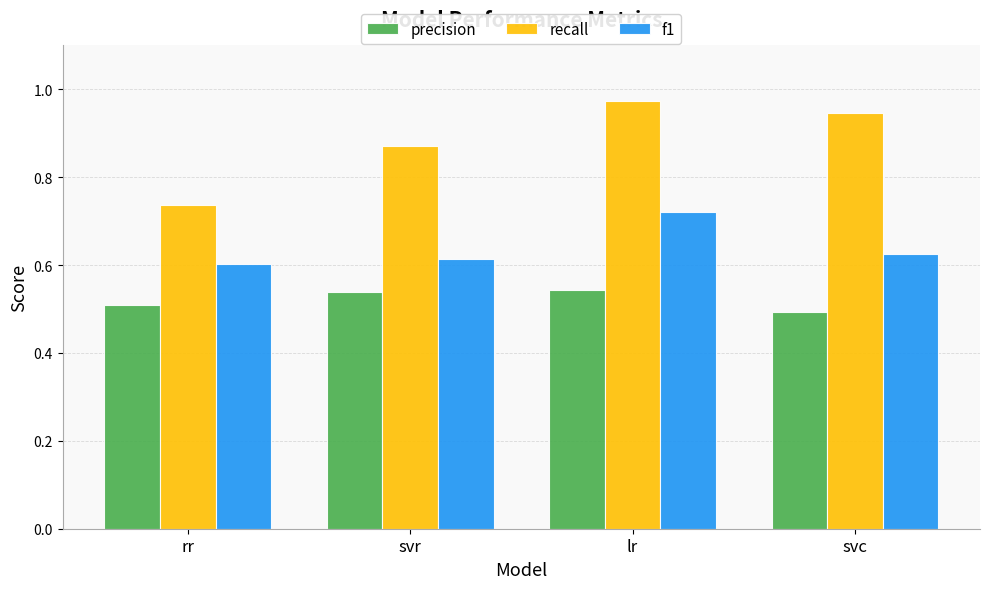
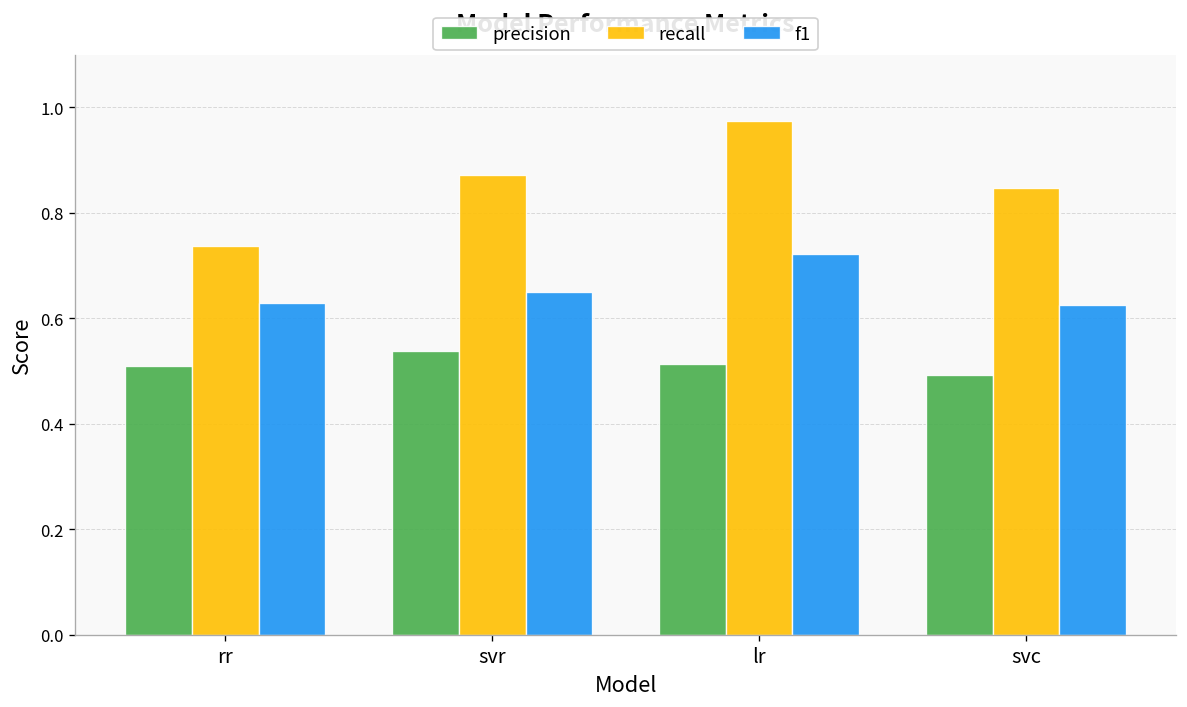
  {
    "precision": {
      "rr": 0.51,
      "svr": 0.54,
-     "lr": 0.54,
+     "lr": 0.51,
      "svc": 0.49
    },
    "recall": {
      "rr": 0.74,
      "svr": 0.87,
      "lr": 0.97,
-     "svc": 0.95
+     "svc": 0.85
    },
    "f1": {
-     "rr": 0.60,
-     "svr": 0.61,
+     "rr": 0.63,
+     "svr": 0.65,
      "lr": 0.72,
      "svc": 0.63
    }
  }
